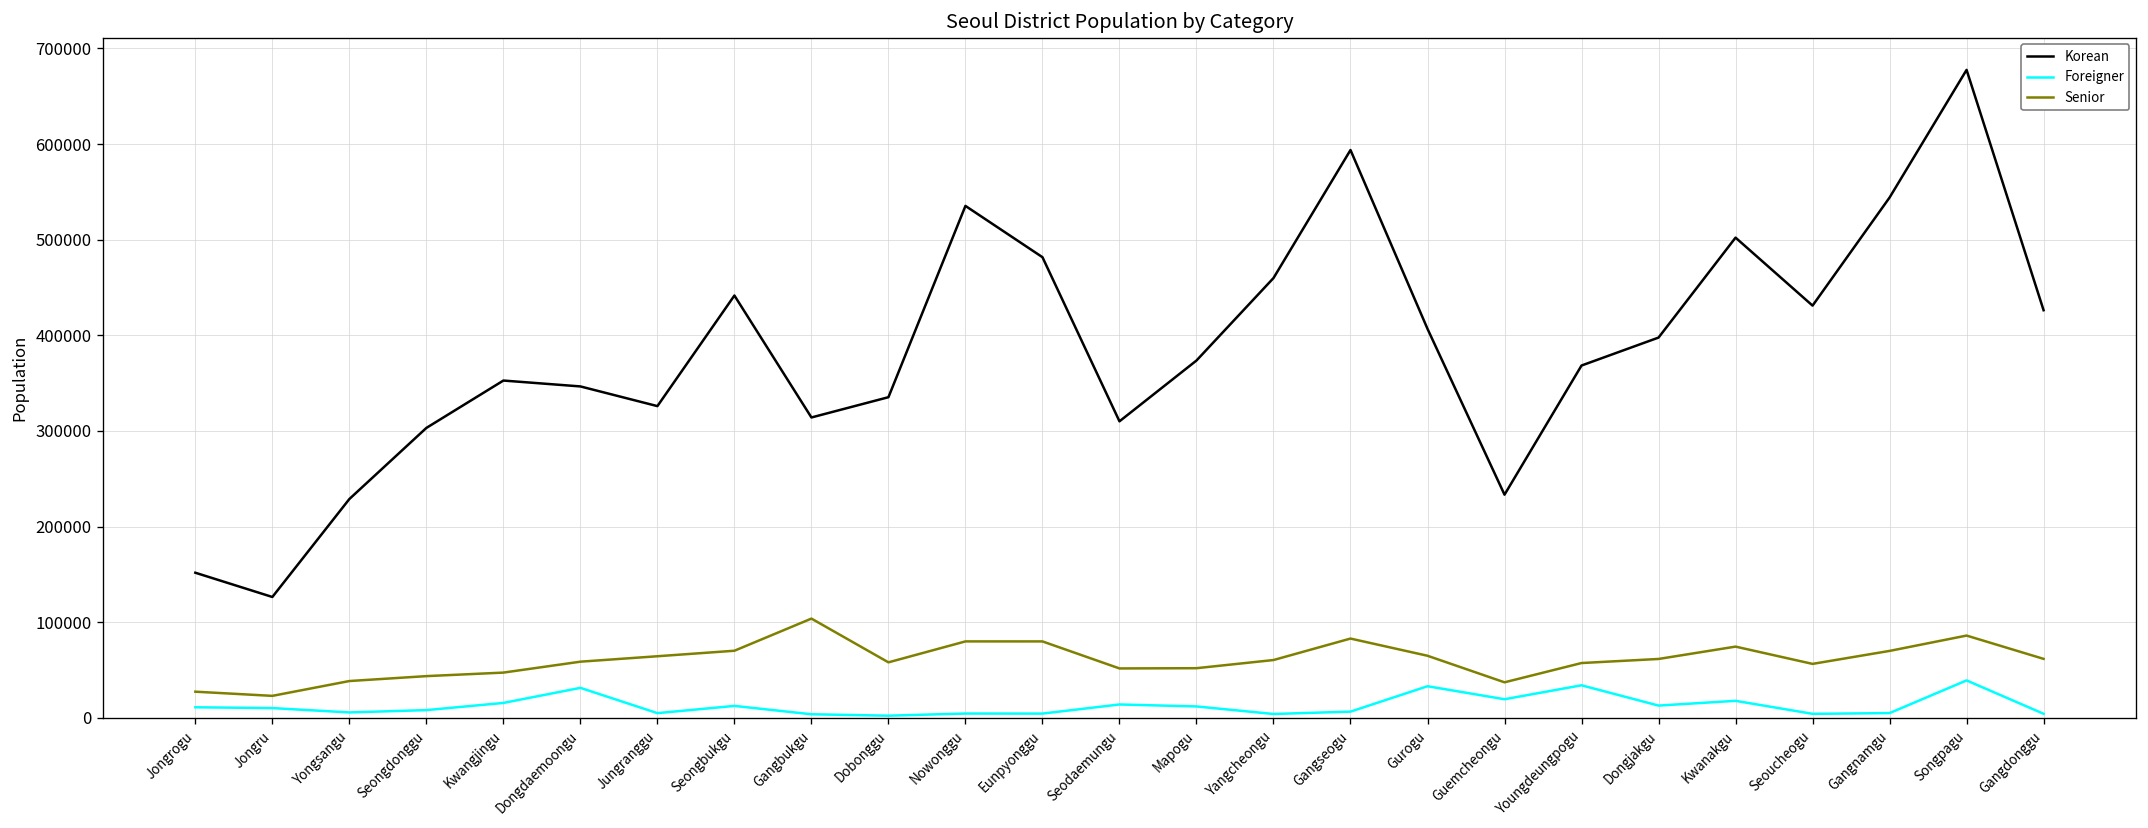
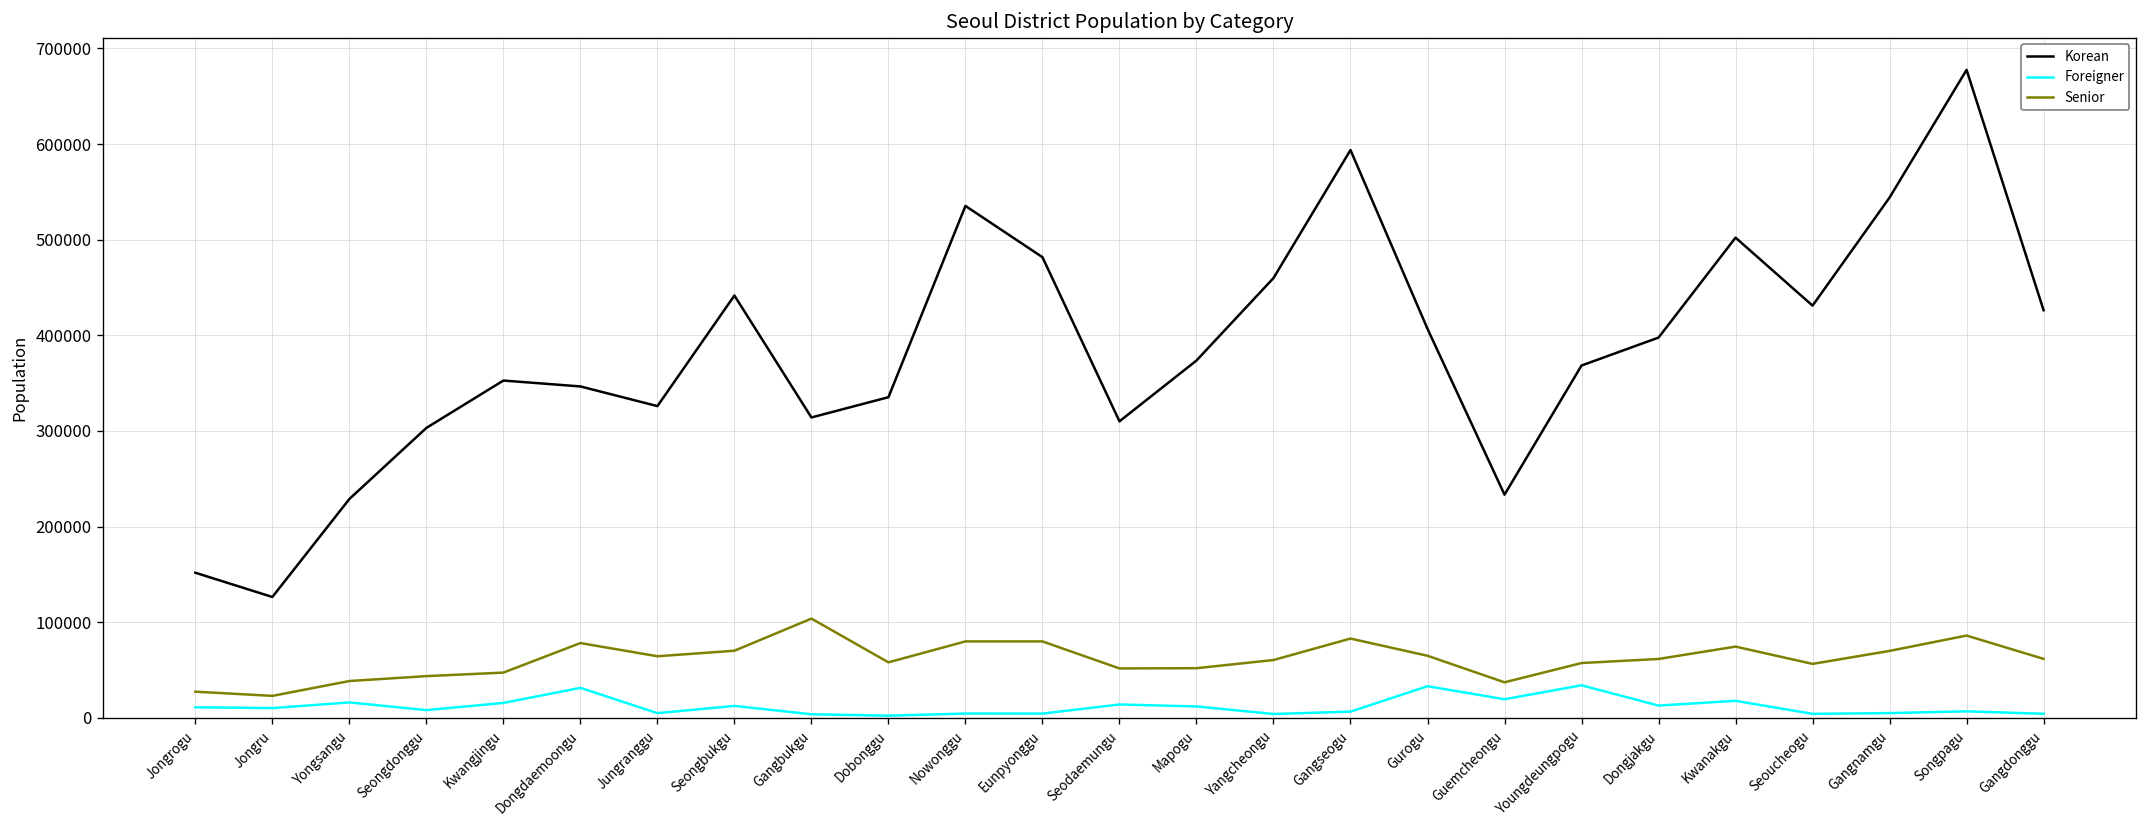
  {
    "Korean": {
      "Jongrogu": 150000,
      "Jongru": 130000,
      "Yongsangu": 230000,
      "Seongdonggu": 300000,
      "Kwangjingu": 350000,
      "Dongdaemoongu": 350000,
      "Jungranggu": 330000,
      "Seongbukgu": 440000,
      "Gangbukgu": 310000,
      "Dobonggu": 340000,
      "Nowonggu": 540000,
      "Eunpyonggu": 480000,
      "Seodaemungu": 310000,
      "Mapogu": 370000,
      "Yangcheongu": 460000,
      "Gangseogu": 590000,
      "Gurogu": 410000,
      "Guemcheongu": 230000,
      "Youngdeungpogu": 370000,
      "Dongjakgu": 400000,
      "Kwanakgu": 500000,
      "Seoucheogu": 430000,
      "Gangnamgu": 540000,
      "Songpagu": 680000,
      "Gangdonggu": 430000
    },
    "Foreigner": {
      "Jongrogu": 10000,
      "Jongru": 10000,
-     "Yongsangu": 10000,
+     "Yongsangu": 20000,
      "Seongdonggu": 10000,
      "Kwangjingu": 20000,
      "Dongdaemoongu": 30000,
      "Jungranggu": 0,
      "Seongbukgu": 10000,
      "Gangbukgu": 0,
      "Dobonggu": 0,
      "Nowonggu": 0,
      "Eunpyonggu": 0,
      "Seodaemungu": 10000,
      "Mapogu": 10000,
      "Yangcheongu": 0,
      "Gangseogu": 10000,
      "Gurogu": 30000,
      "Guemcheongu": 20000,
      "Youngdeungpogu": 30000,
      "Dongjakgu": 10000,
      "Kwanakgu": 20000,
      "Seoucheogu": 0,
      "Gangnamgu": 10000,
-     "Songpagu": 40000,
+     "Songpagu": 10000,
      "Gangdonggu": 0
    },
    "Senior": {
      "Jongrogu": 30000,
      "Jongru": 20000,
      "Yongsangu": 40000,
      "Seongdonggu": 40000,
      "Kwangjingu": 50000,
-     "Dongdaemoongu": 60000,
+     "Dongdaemoongu": 80000,
      "Jungranggu": 60000,
      "Seongbukgu": 70000,
      "Gangbukgu": 100000,
      "Dobonggu": 60000,
      "Nowonggu": 80000,
      "Eunpyonggu": 80000,
      "Seodaemungu": 50000,
      "Mapogu": 50000,
      "Yangcheongu": 60000,
      "Gangseogu": 80000,
      "Gurogu": 60000,
      "Guemcheongu": 40000,
      "Youngdeungpogu": 60000,
      "Dongjakgu": 60000,
      "Kwanakgu": 70000,
      "Seoucheogu": 60000,
      "Gangnamgu": 70000,
      "Songpagu": 90000,
      "Gangdonggu": 60000
    }
  }
